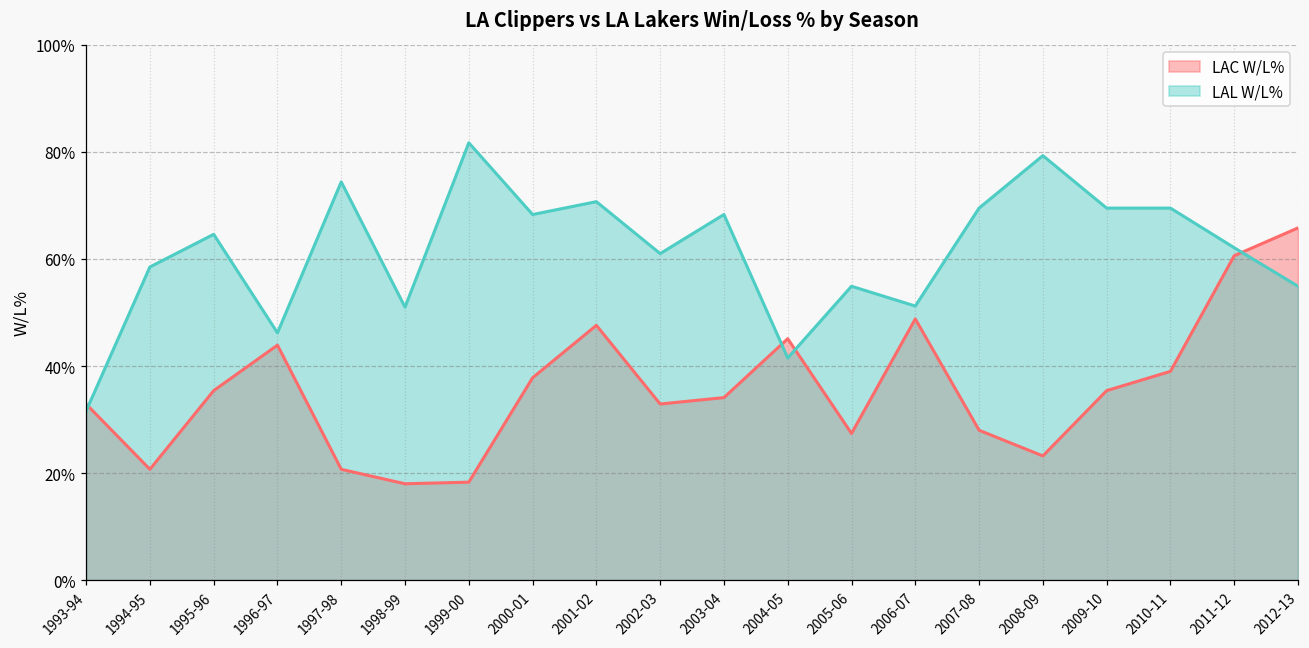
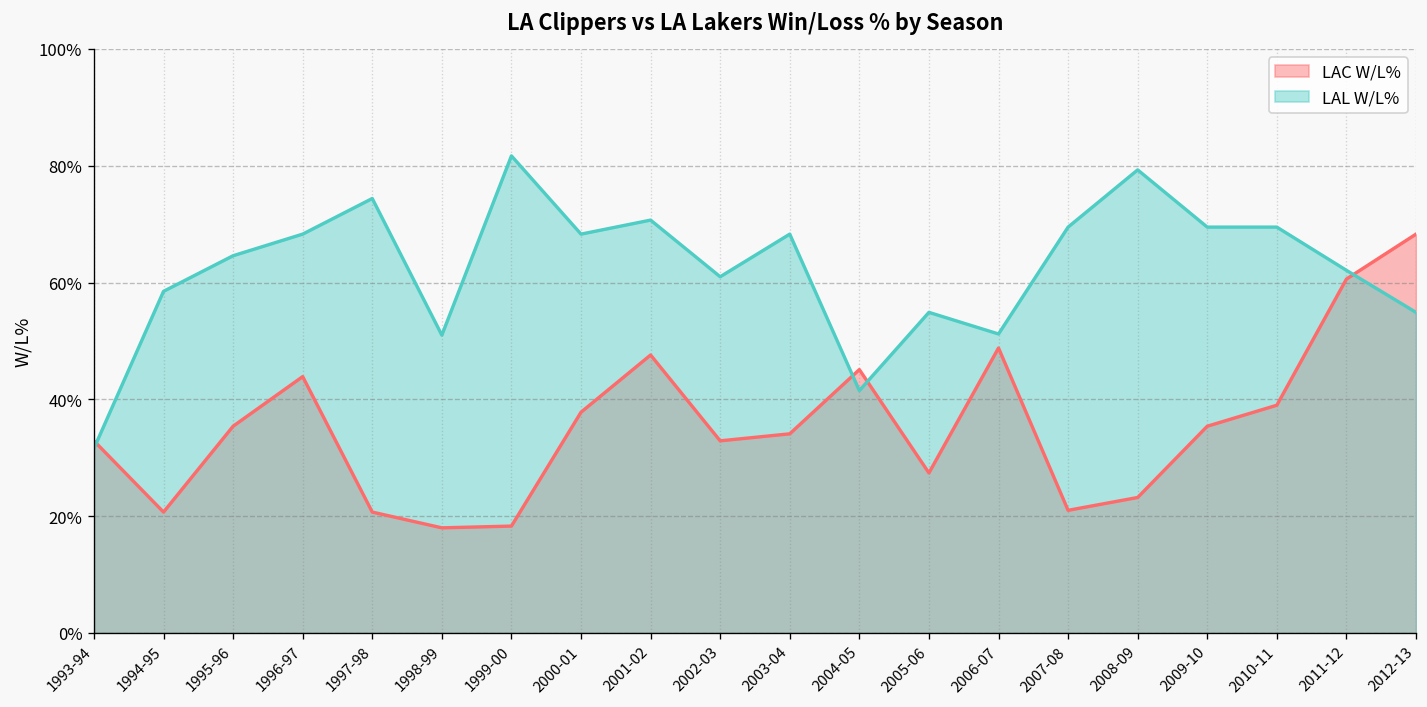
  {
    "LAC W/L%": {
      "1993-94": "33%",
      "1994-95": "21%",
      "1995-96": "35%",
      "1996-97": "44%",
      "1997-98": "21%",
      "1998-99": "18%",
      "1999-00": "18%",
      "2000-01": "38%",
      "2001-02": "48%",
      "2002-03": "33%",
      "2003-04": "34%",
      "2004-05": "45%",
      "2005-06": "27%",
      "2006-07": "49%",
-     "2007-08": "28%",
+     "2007-08": "21%",
      "2008-09": "23%",
      "2009-10": "35%",
      "2010-11": "39%",
      "2011-12": "61%",
-     "2012-13": "66%"
+     "2012-13": "68%"
    },
    "LAL W/L%": {
      "1993-94": "32%",
      "1994-95": "59%",
      "1995-96": "65%",
-     "1996-97": "46%",
+     "1996-97": "68%",
      "1997-98": "74%",
      "1998-99": "51%",
      "1999-00": "82%",
      "2000-01": "68%",
      "2001-02": "71%",
      "2002-03": "61%",
      "2003-04": "68%",
      "2004-05": "42%",
      "2005-06": "55%",
      "2006-07": "51%",
      "2007-08": "70%",
      "2008-09": "79%",
      "2009-10": "70%",
      "2010-11": "70%",
      "2011-12": "62%",
      "2012-13": "55%"
    }
  }
